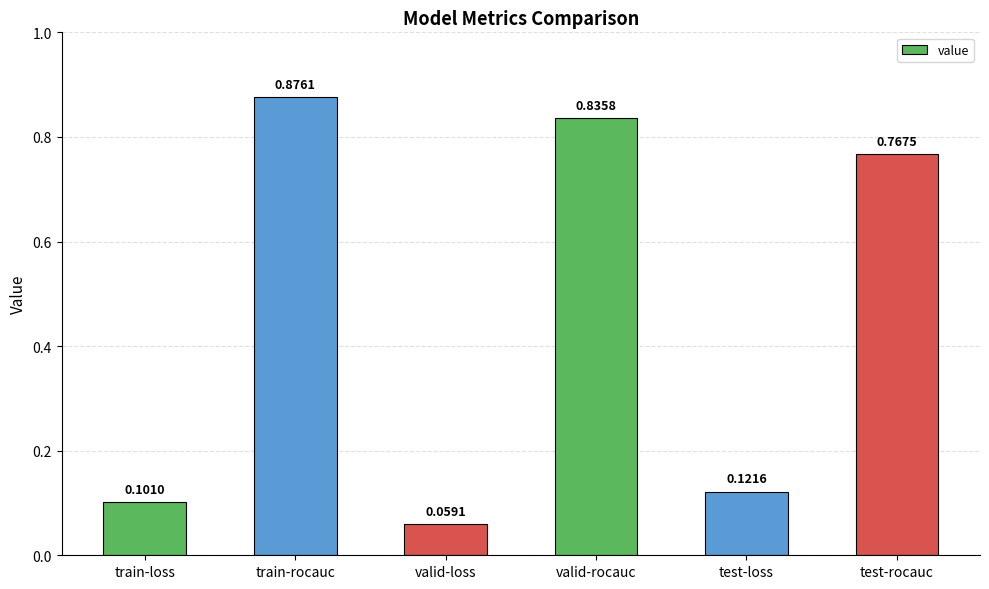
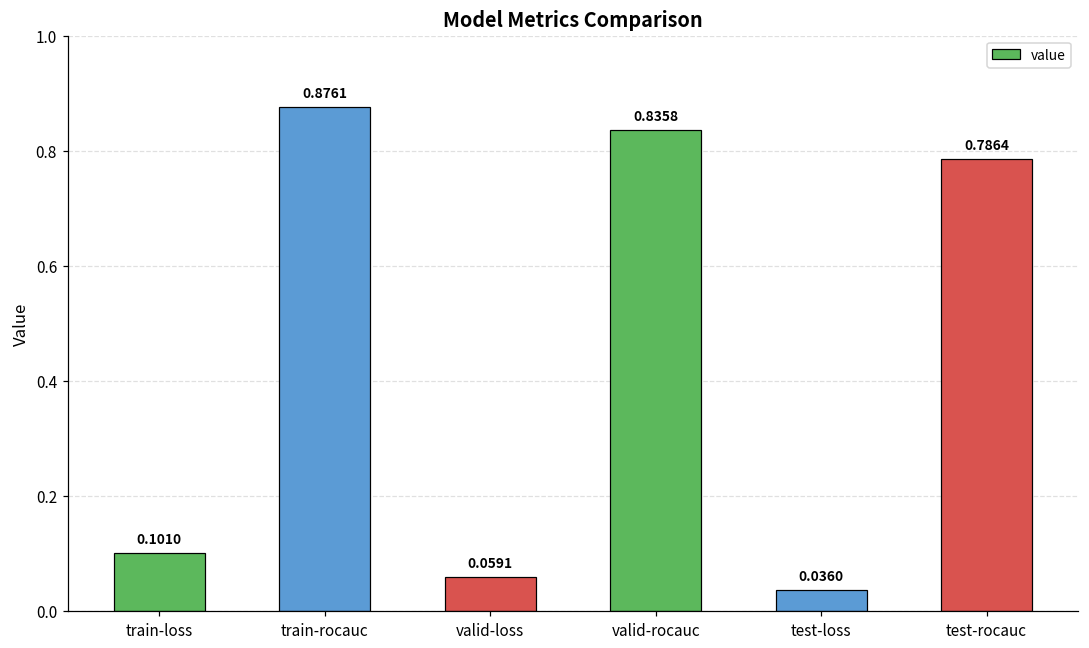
  {
    "train-loss": 0.1010,
    "train-rocauc": 0.8761,
    "valid-loss": 0.0591,
    "valid-rocauc": 0.8358,
-   "test-loss": 0.1216,
-   "test-rocauc": 0.7675
+   "test-loss": 0.0360,
+   "test-rocauc": 0.7864
  }
